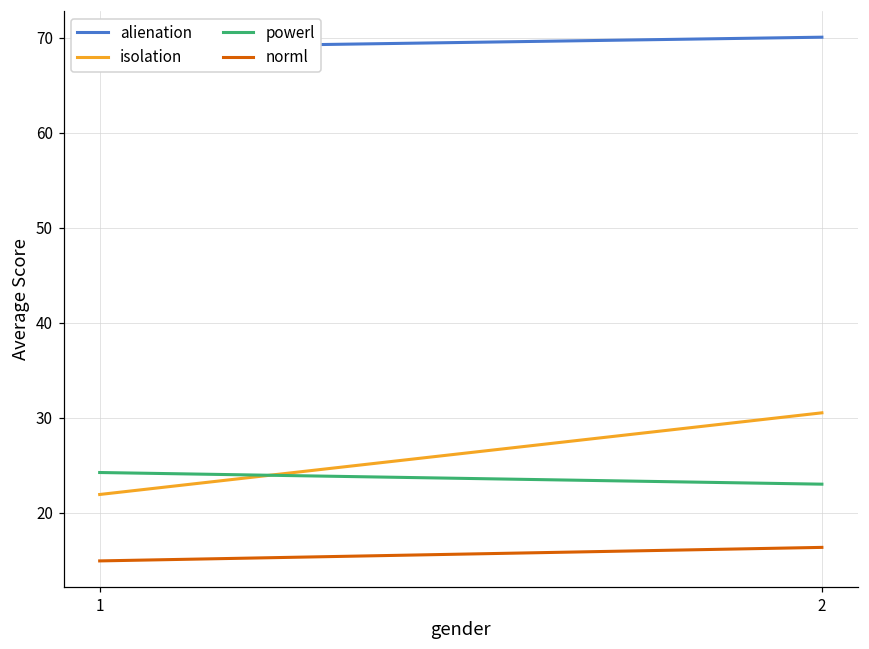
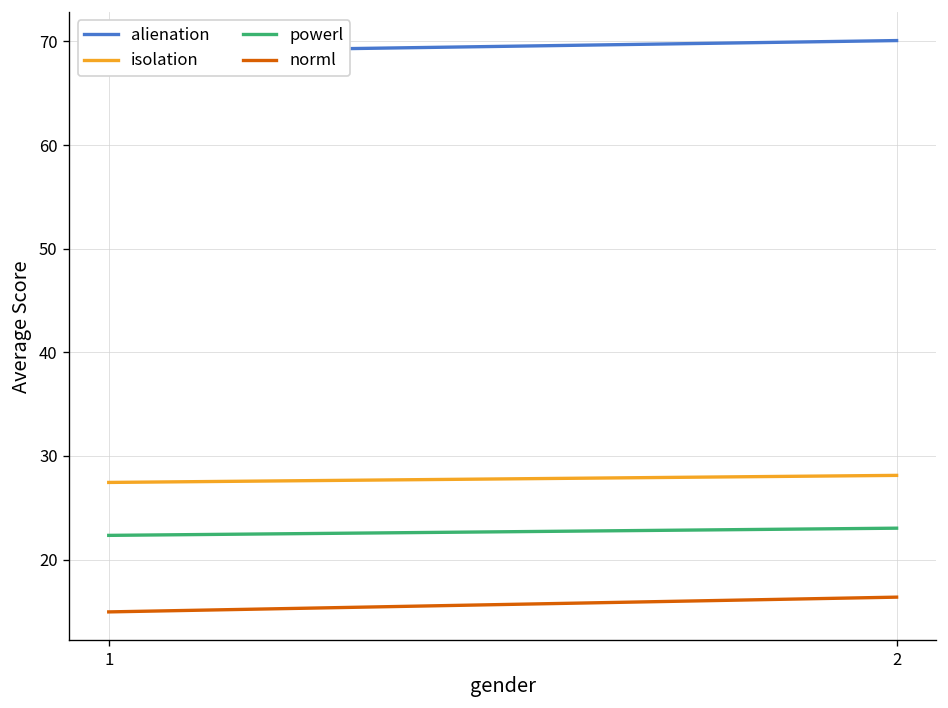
  {
    "alienation": {
      "2": 70
    },
    "isolation": {
-     "1": 22,
-     "2": 31
+     "1": 27,
+     "2": 28
    },
    "powerl": {
-     "1": 24,
+     "1": 22,
      "2": 23
    },
    "norml": {
      "1": 15,
      "2": 16
    }
  }
